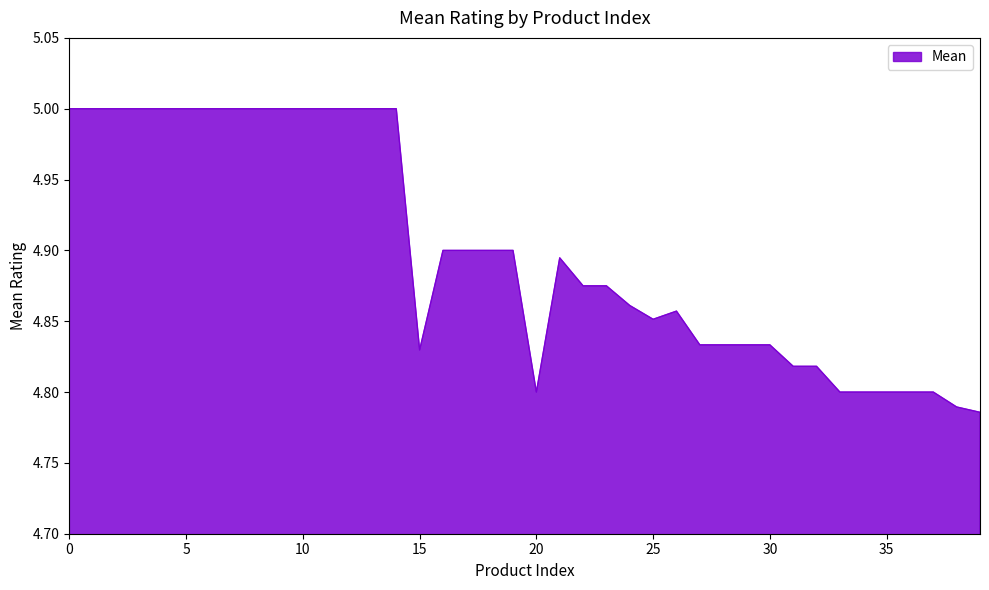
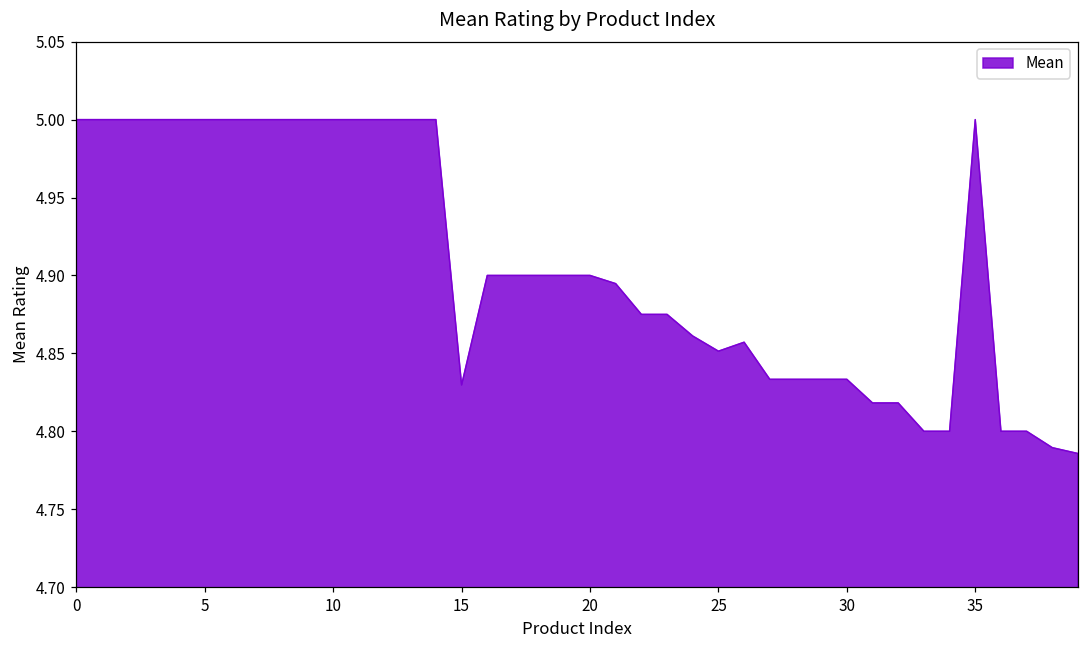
  {
    "0": 5.0,
    "5": 5.0,
    "10": 5.0,
    "15": 4.830,
-   "20": 4.8,
+   "20": 4.9,
    "25": 4.851,
    "30": 4.833,
-   "35": 4.8
+   "35": 5.0
  }
